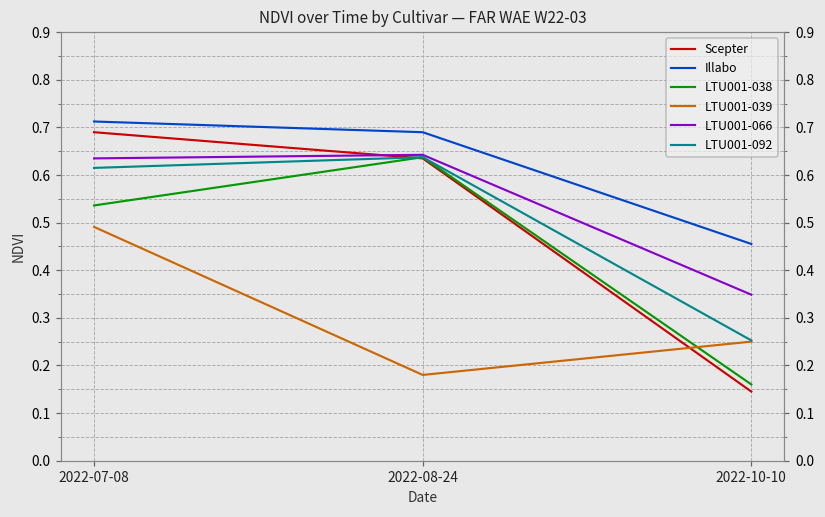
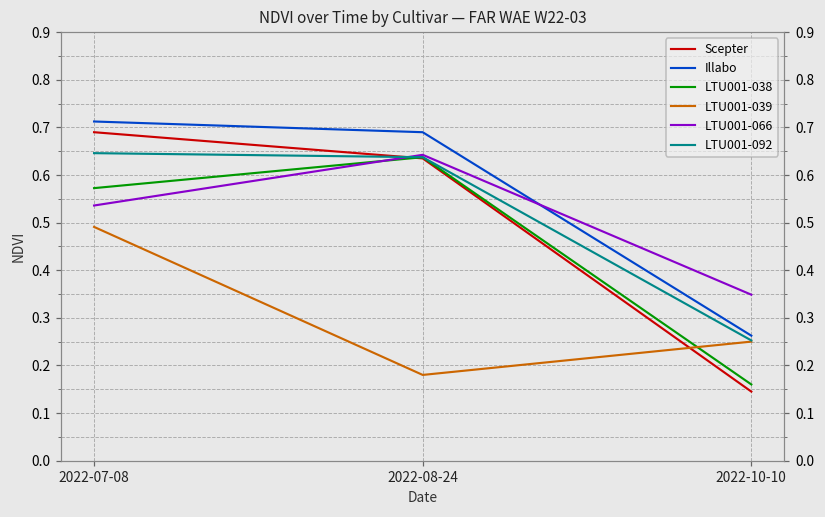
  {
    "Scepter": {
      "2022-07-08": 0.69,
      "2022-10-10": 0.15
    },
    "Illabo": {
      "2022-07-08": 0.71,
      "2022-08-24": 0.69,
-     "2022-10-10": 0.46
+     "2022-10-10": 0.26
    },
    "LTU001-038": {
-     "2022-07-08": 0.54,
+     "2022-07-08": 0.57,
      "2022-10-10": 0.16
    },
    "LTU001-039": {
      "2022-07-08": 0.49,
      "2022-08-24": 0.18
    },
    "LTU001-066": {
-     "2022-07-08": 0.64,
+     "2022-07-08": 0.54,
      "2022-10-10": 0.35
    },
    "LTU001-092": {
-     "2022-07-08": 0.62
+     "2022-07-08": 0.65
    }
  }
